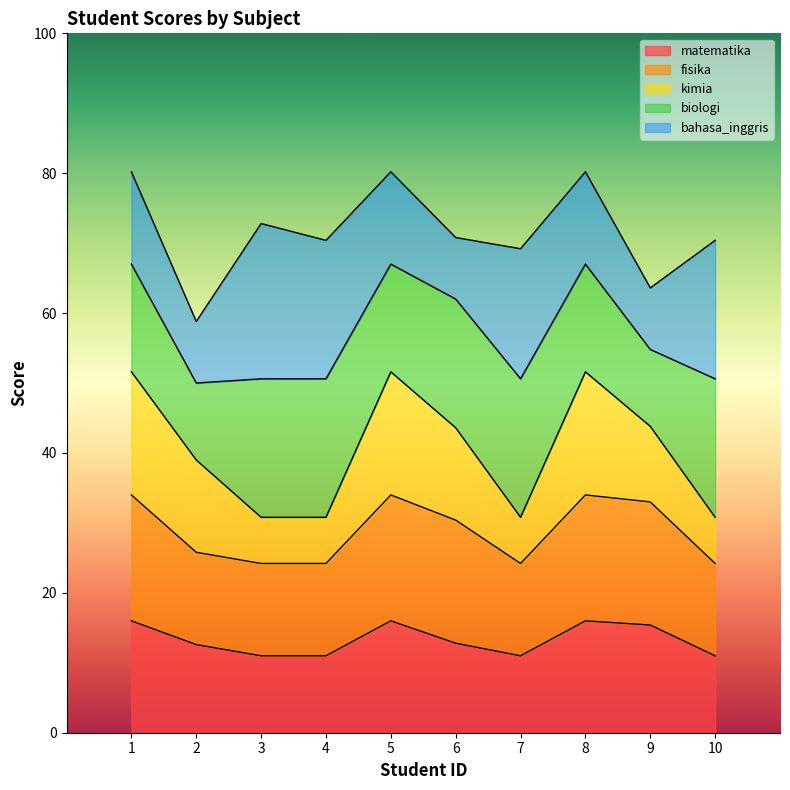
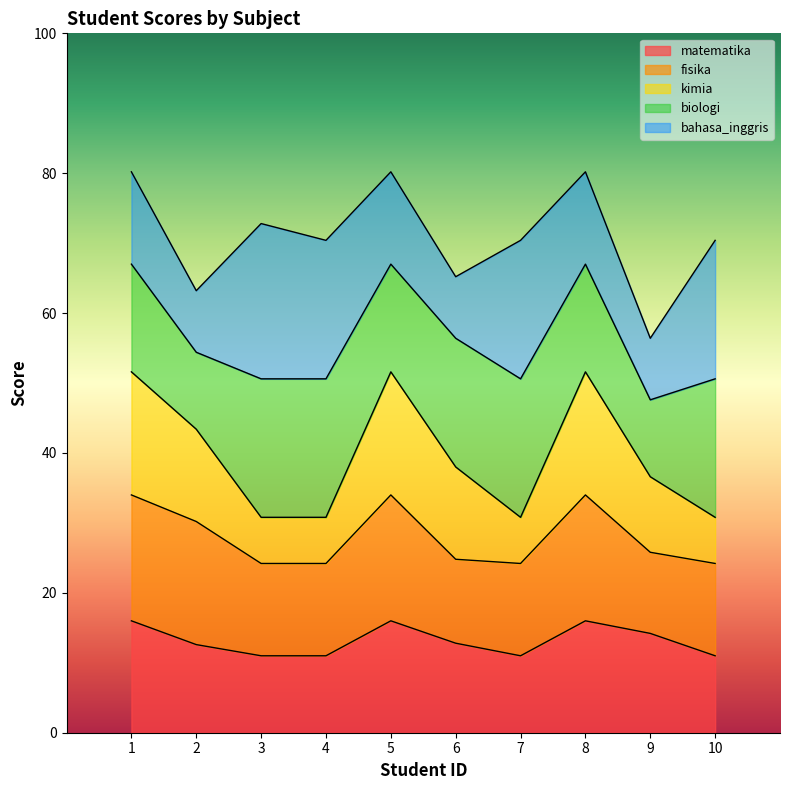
  {
    "matematika": {
      "1": 16,
      "2": 13,
      "3": 11,
      "4": 11,
      "5": 16,
      "6": 13,
      "7": 11,
      "8": 16,
-     "9": 15,
+     "9": 14,
      "10": 11
    },
    "fisika": {
      "1": 18,
-     "2": 13,
+     "2": 18,
      "3": 13,
      "4": 13,
      "5": 18,
-     "6": 18,
+     "6": 12,
      "7": 13,
      "8": 18,
-     "9": 18,
+     "9": 12,
      "10": 13
    },
    "kimia": {
      "1": 18,
      "2": 13,
      "3": 7,
      "4": 7,
      "5": 18,
      "6": 13,
      "7": 7,
      "8": 18,
      "9": 11,
      "10": 7
    },
    "biologi": {
      "1": 15,
      "2": 11,
      "3": 20,
      "4": 20,
      "5": 15,
      "6": 18,
      "7": 20,
      "8": 15,
      "9": 11,
      "10": 20
    },
    "bahasa_inggris": {
      "1": 13,
      "2": 9,
      "3": 22,
      "4": 20,
      "5": 13,
      "6": 9,
-     "7": 19,
+     "7": 20,
      "8": 13,
      "9": 9,
      "10": 20
    }
  }
